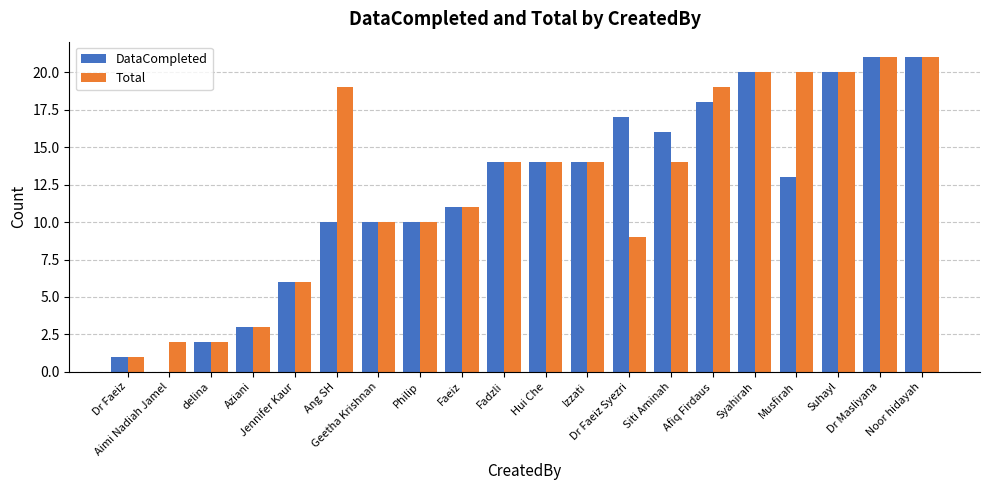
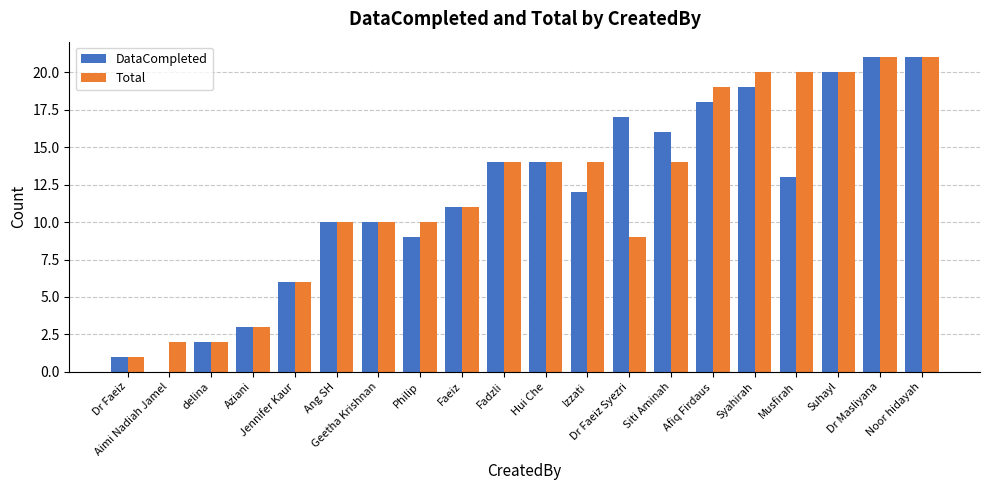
  {
    "DataCompleted": {
      "Dr Faeiz": 1,
      "Aimi Nadiah Jamel": 0,
      "delina": 2,
      "Aziani": 3,
      "Jennifer Kaur": 6,
      "Ang SH": 10,
      "Geetha Krishnan": 10,
-     "Philip": 10,
+     "Philip": 9,
      "Faeiz": 11,
      "Fadzli": 14,
      "Hui Che": 14,
-     "Izzati": 14,
+     "Izzati": 12,
      "Dr Faeiz Syezri": 17,
      "Siti Aminah": 16,
      "Afiq Firdaus": 18,
-     "Syahirah": 20,
+     "Syahirah": 19,
      "Musfirah": 13,
      "Suhayl": 20,
      "Dr Masliyana": 21,
      "Noor hidayah": 21
    },
    "Total": {
      "Dr Faeiz": 1,
      "Aimi Nadiah Jamel": 2,
      "delina": 2,
      "Aziani": 3,
      "Jennifer Kaur": 6,
-     "Ang SH": 19,
+     "Ang SH": 10,
      "Geetha Krishnan": 10,
      "Philip": 10,
      "Faeiz": 11,
      "Fadzli": 14,
      "Hui Che": 14,
      "Izzati": 14,
      "Dr Faeiz Syezri": 9,
      "Siti Aminah": 14,
      "Afiq Firdaus": 19,
      "Syahirah": 20,
      "Musfirah": 20,
      "Suhayl": 20,
      "Dr Masliyana": 21,
      "Noor hidayah": 21
    }
  }
